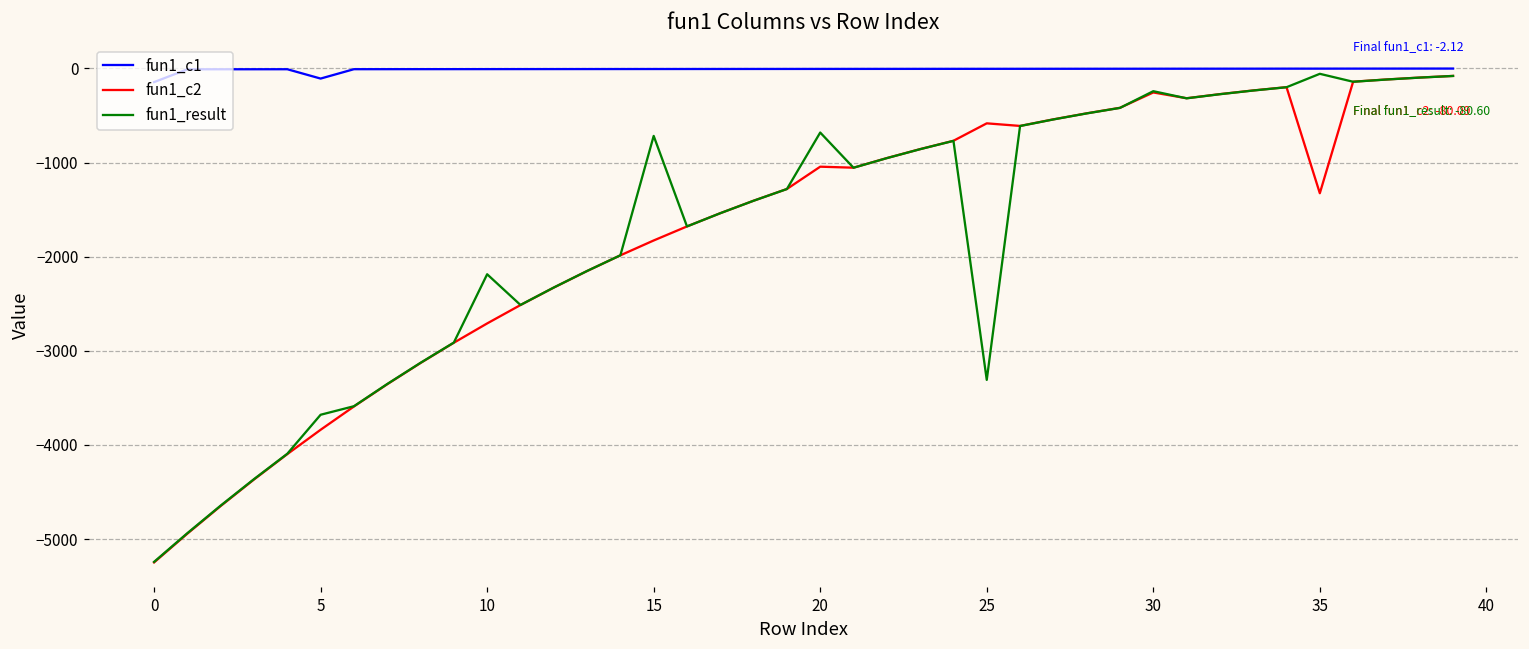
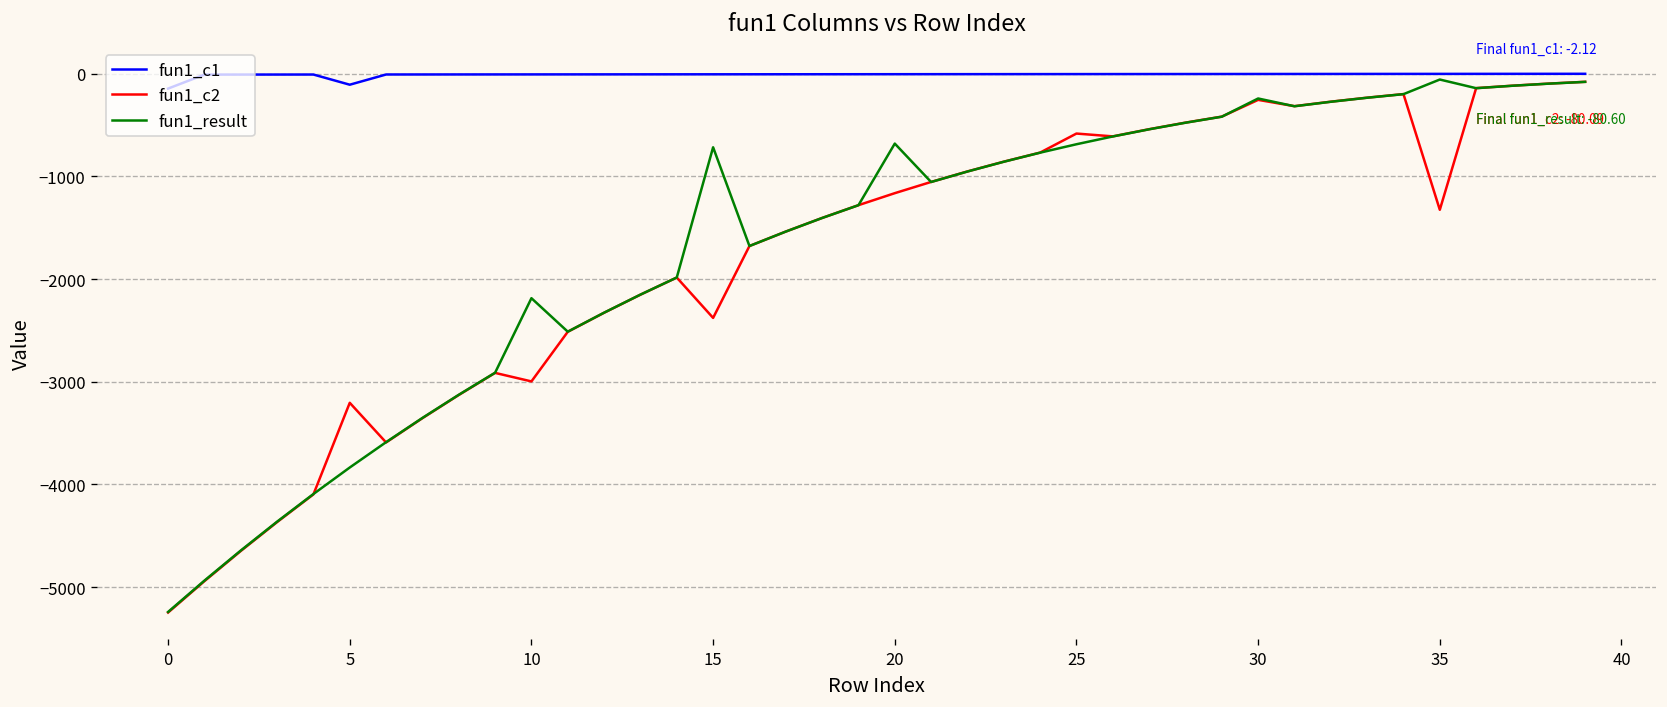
  {
    "fun1_c1": {
      "5": -100,
      "10": 0,
      "15": 0,
      "20": 0,
      "25": 0,
      "30": 0,
      "35": 0
    },
    "fun1_c2": {
-     "5": -3800,
-     "10": -2700,
-     "15": -1800,
-     "20": -1000,
+     "5": -3200,
+     "10": -3000,
+     "15": -2400,
+     "20": -1200,
      "25": -600,
      "35": -1300
    },
    "fun1_result": {
-     "5": -3700,
+     "5": -3800,
      "10": -2200,
      "15": -700,
      "20": -700,
-     "25": -3300,
+     "25": -700,
      "35": -100
    }
  }
